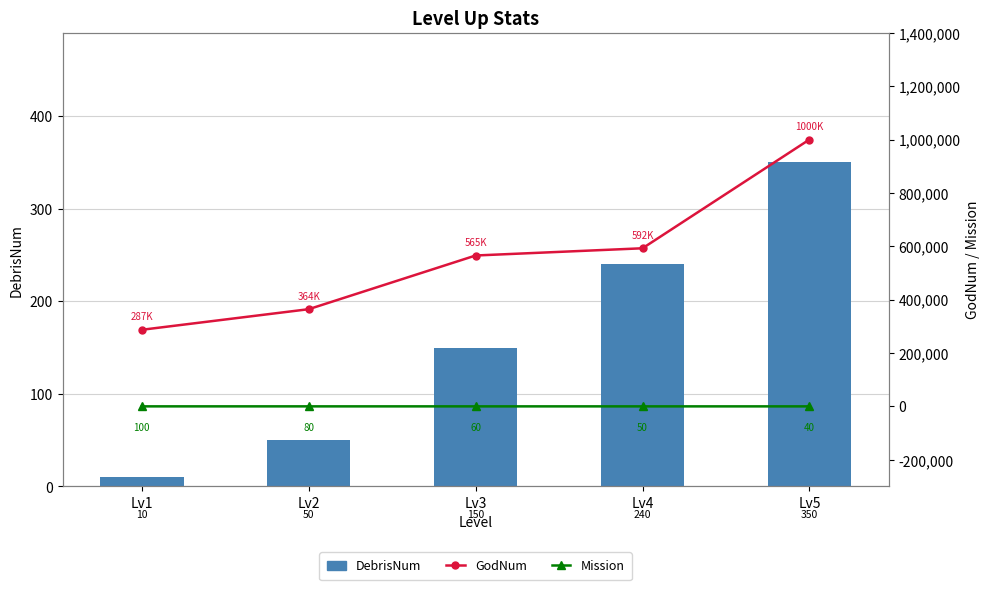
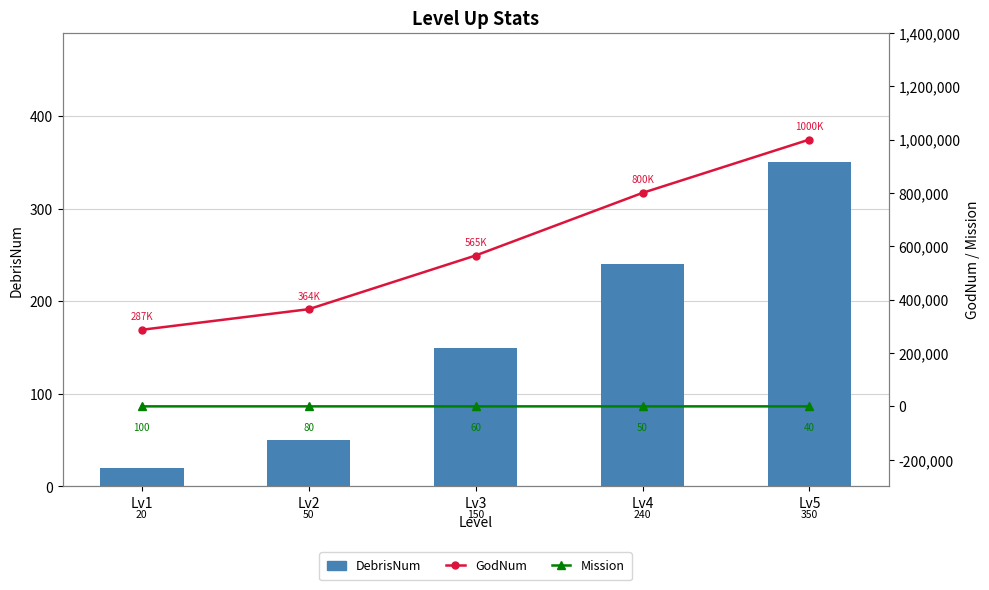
  {
    "DebrisNum": {
-     "Lv1": "10"
+     "Lv1": "20"
    },
    "GodNum": {
      "Lv1": "287K",
      "Lv2": "364K",
      "Lv3": "565K",
-     "Lv4": "592K",
+     "Lv4": "800K",
      "Lv5": "1000K"
    },
    "Mission": {
      "Lv1": "100",
      "Lv2": "80",
      "Lv3": "60",
      "Lv4": "50",
      "Lv5": "40"
    }
  }
